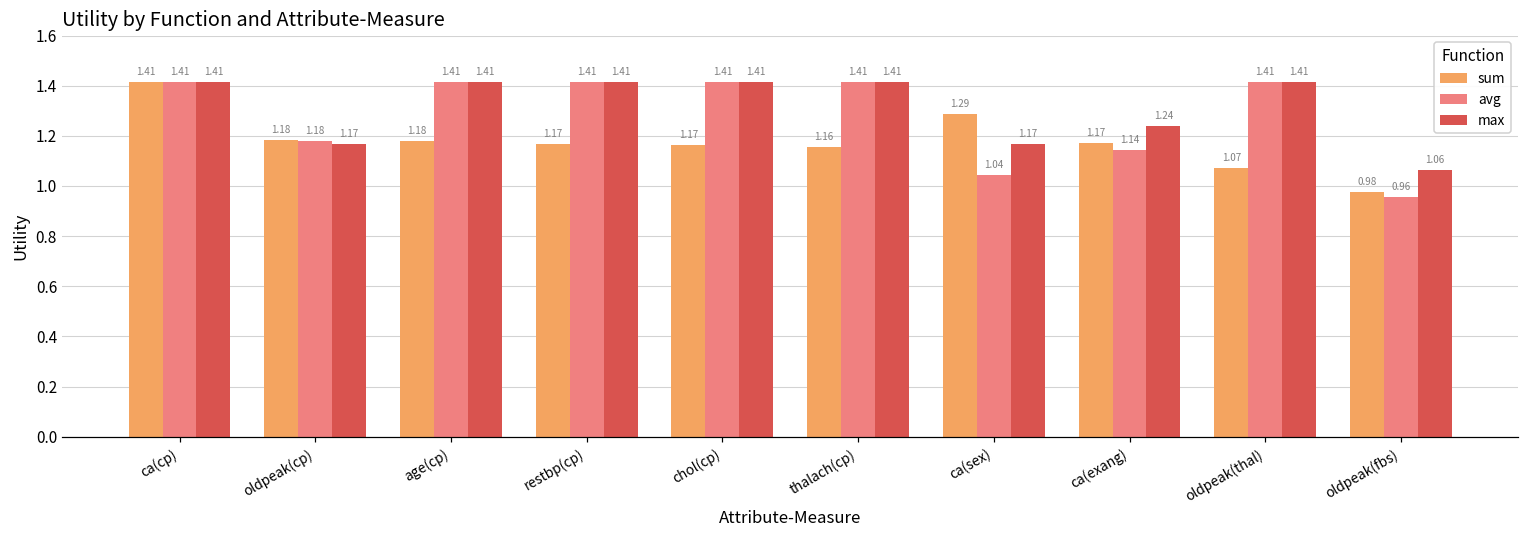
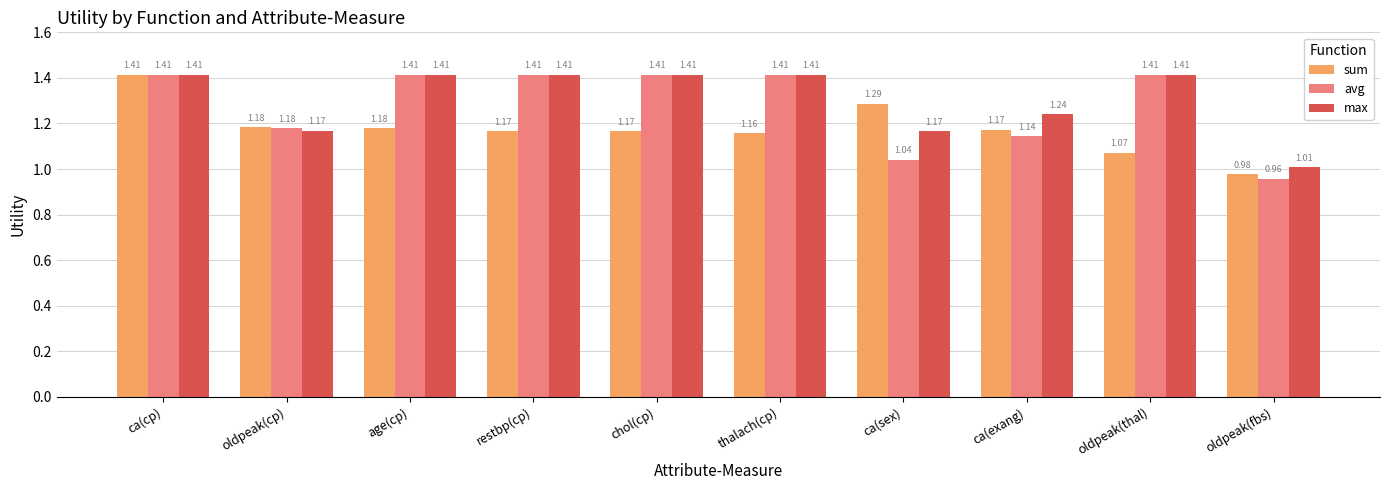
  {
    "max": {
      "ca(cp)": 1.41,
      "oldpeak(cp)": 1.17,
      "age(cp)": 1.41,
      "restbp(cp)": 1.41,
      "chol(cp)": 1.41,
      "thalach(cp)": 1.41,
      "ca(sex)": 1.17,
      "ca(exang)": 1.24,
      "oldpeak(thal)": 1.41,
-     "oldpeak(fbs)": 1.06
+     "oldpeak(fbs)": 1.01
    }
  }
